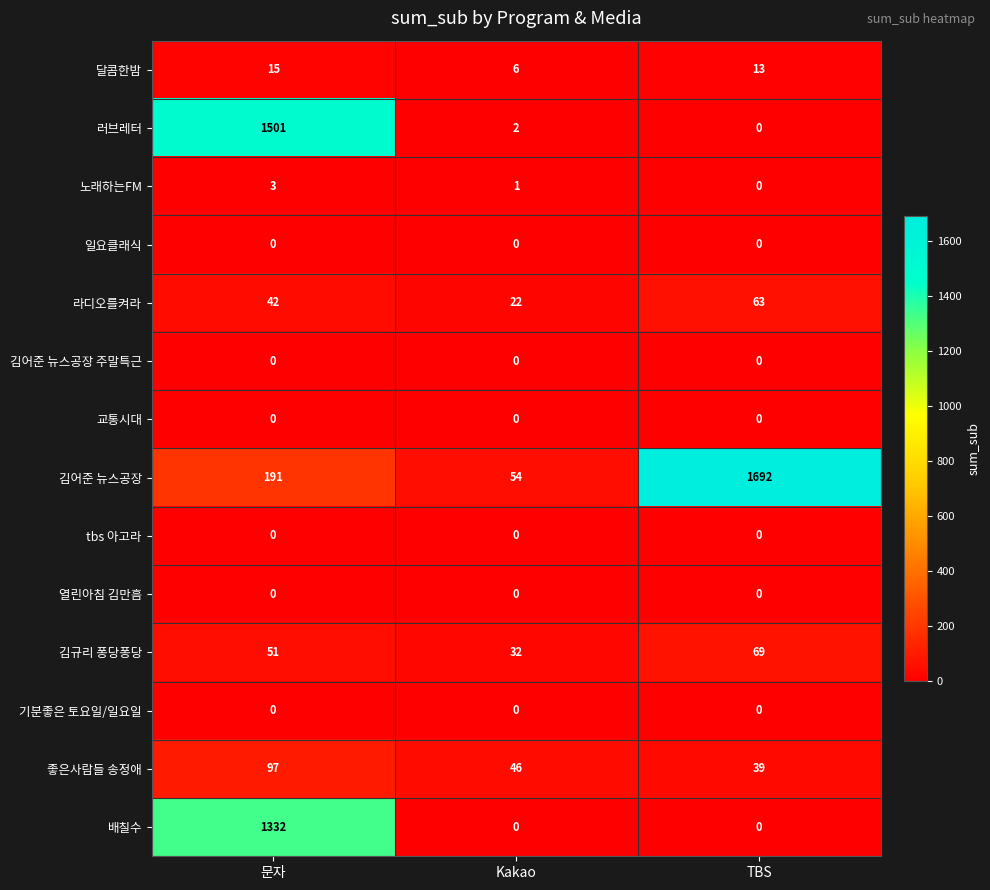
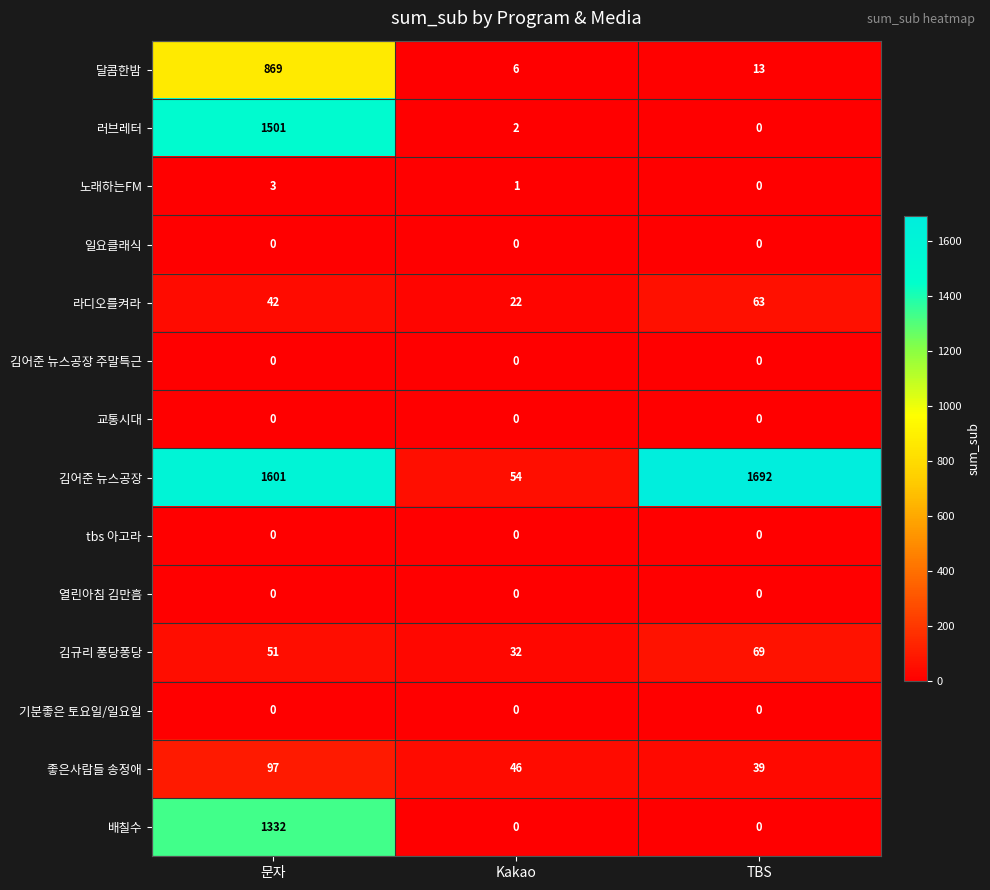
  {
    "달콤한밤": {
-     "문자": 15,
+     "문자": 869,
      "Kakao": 6,
      "TBS": 13
    },
    "러브레터": {
      "문자": 1501,
      "Kakao": 2,
      "TBS": 0
    },
    "노래하는FM": {
      "문자": 3,
      "Kakao": 1,
      "TBS": 0
    },
    "일요클래식": {
      "문자": 0,
      "Kakao": 0,
      "TBS": 0
    },
    "라디오를켜라": {
      "문자": 42,
      "Kakao": 22,
      "TBS": 63
    },
    "김어준 뉴스공장 주말특근": {
      "문자": 0,
      "Kakao": 0,
      "TBS": 0
    },
    "교통시대": {
      "문자": 0,
      "Kakao": 0,
      "TBS": 0
    },
    "김어준 뉴스공장": {
-     "문자": 191,
+     "문자": 1601,
      "Kakao": 54,
      "TBS": 1692
    },
    "tbs 아고라": {
      "문자": 0,
      "Kakao": 0,
      "TBS": 0
    },
    "열린아침 김만흠": {
      "문자": 0,
      "Kakao": 0,
      "TBS": 0
    },
    "김규리 퐁당퐁당": {
      "문자": 51,
      "Kakao": 32,
      "TBS": 69
    },
    "기분좋은 토요일/일요일": {
      "문자": 0,
      "Kakao": 0,
      "TBS": 0
    },
    "좋은사람들 송정애": {
      "문자": 97,
      "Kakao": 46,
      "TBS": 39
    },
    "배칠수": {
      "문자": 1332,
      "Kakao": 0,
      "TBS": 0
    }
  }
